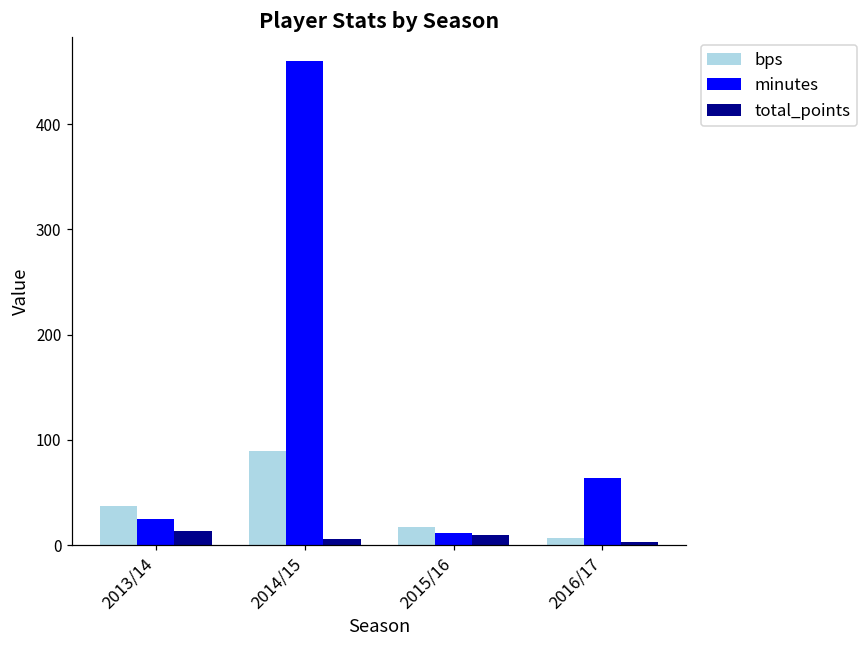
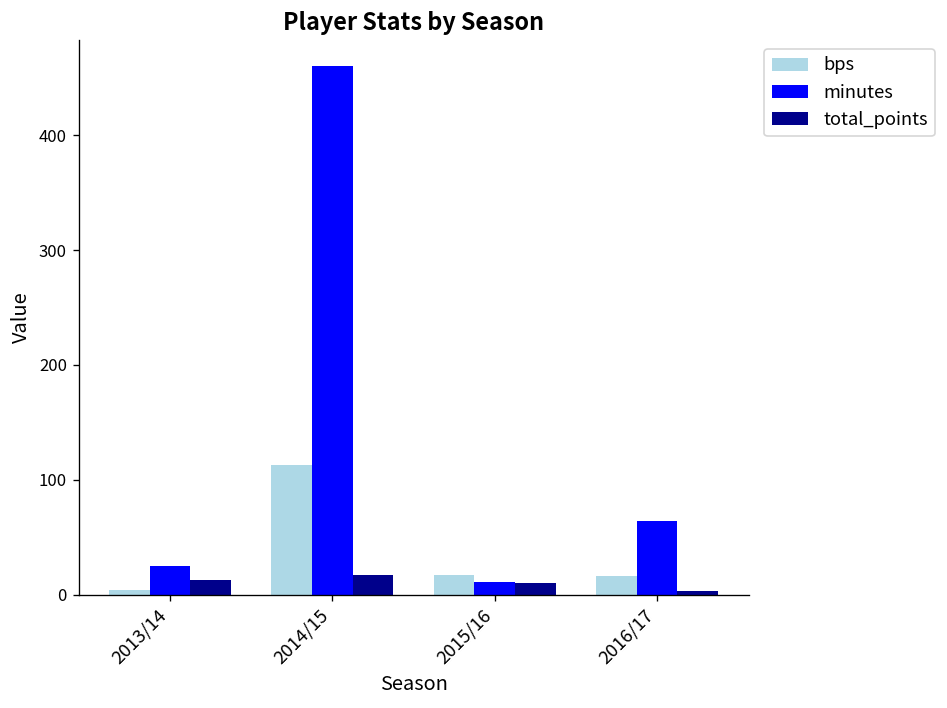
  {
    "bps": {
-     "2013/14": 40,
-     "2014/15": 90,
+     "2013/14": 0,
+     "2014/15": 110,
      "2015/16": 20,
-     "2016/17": 10
+     "2016/17": 20
    },
    "minutes": {
      "2013/14": 30,
      "2014/15": 460,
      "2015/16": 10,
      "2016/17": 60
    },
    "total_points": {
      "2013/14": 10,
-     "2014/15": 10,
+     "2014/15": 20,
      "2015/16": 10,
      "2016/17": 0
    }
  }
